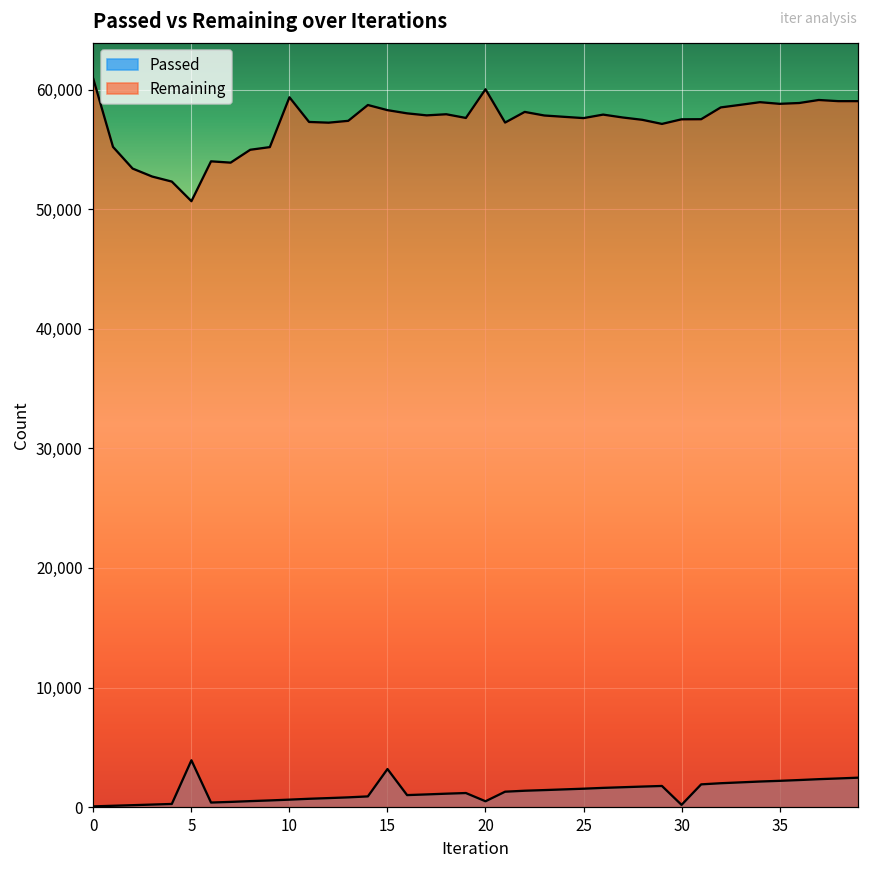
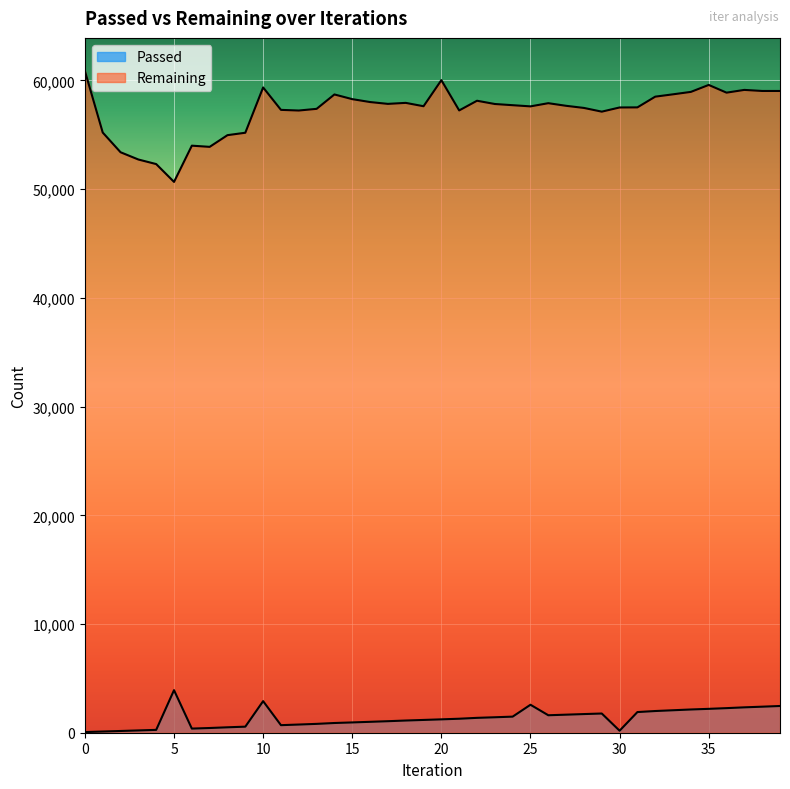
  {
    "Passed": {
      "0": "100",
      "5": "3,900",
-     "10": "600",
-     "15": "3,200",
-     "20": "500",
-     "25": "1,500",
+     "10": "2,900",
+     "15": "900",
+     "20": "1,200",
+     "25": "2,600",
      "30": "200",
      "35": "2,200"
    },
    "Remaining": {
      "0": "60,900",
      "5": "50,700",
      "10": "59,400",
      "15": "58,300",
      "20": "60,000",
      "25": "57,600",
      "30": "57,500",
-     "35": "58,800"
+     "35": "59,600"
    }
  }
